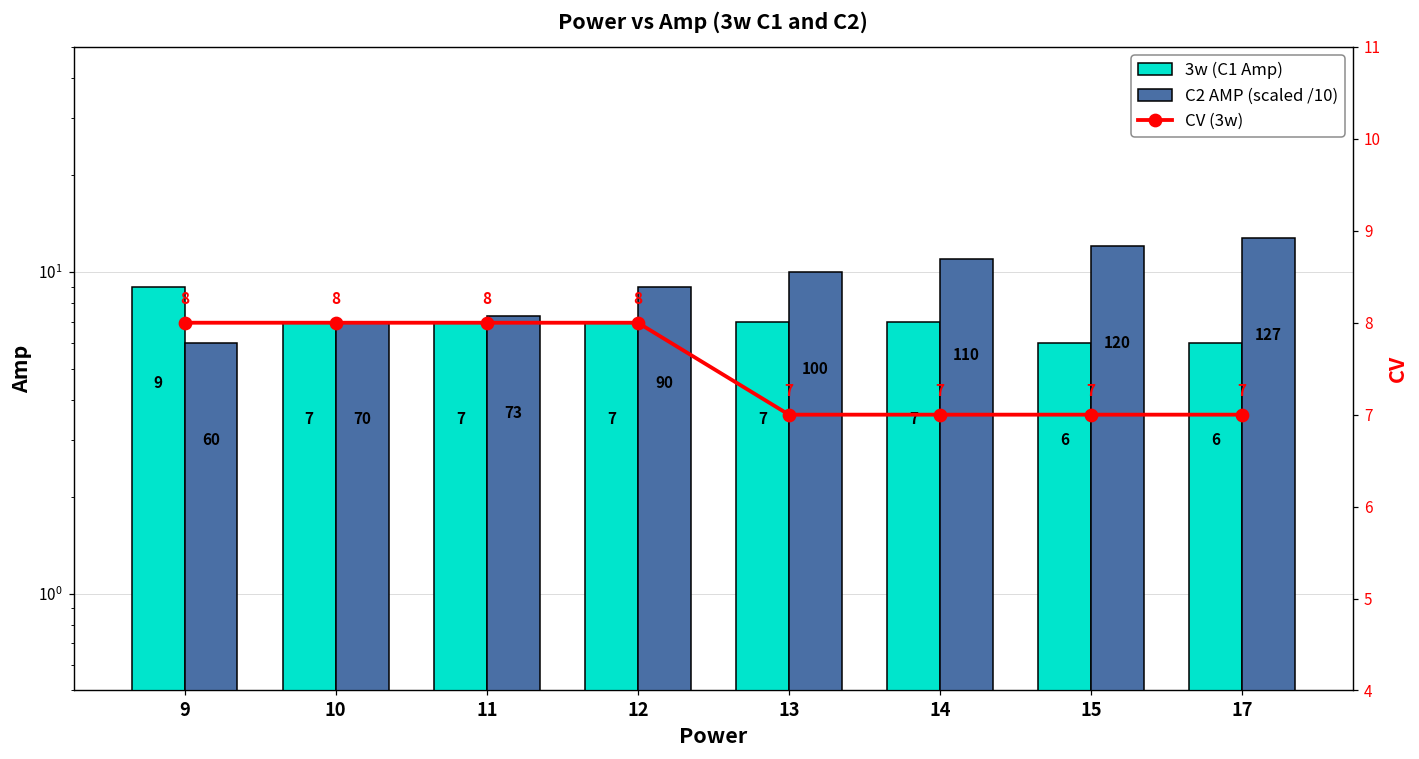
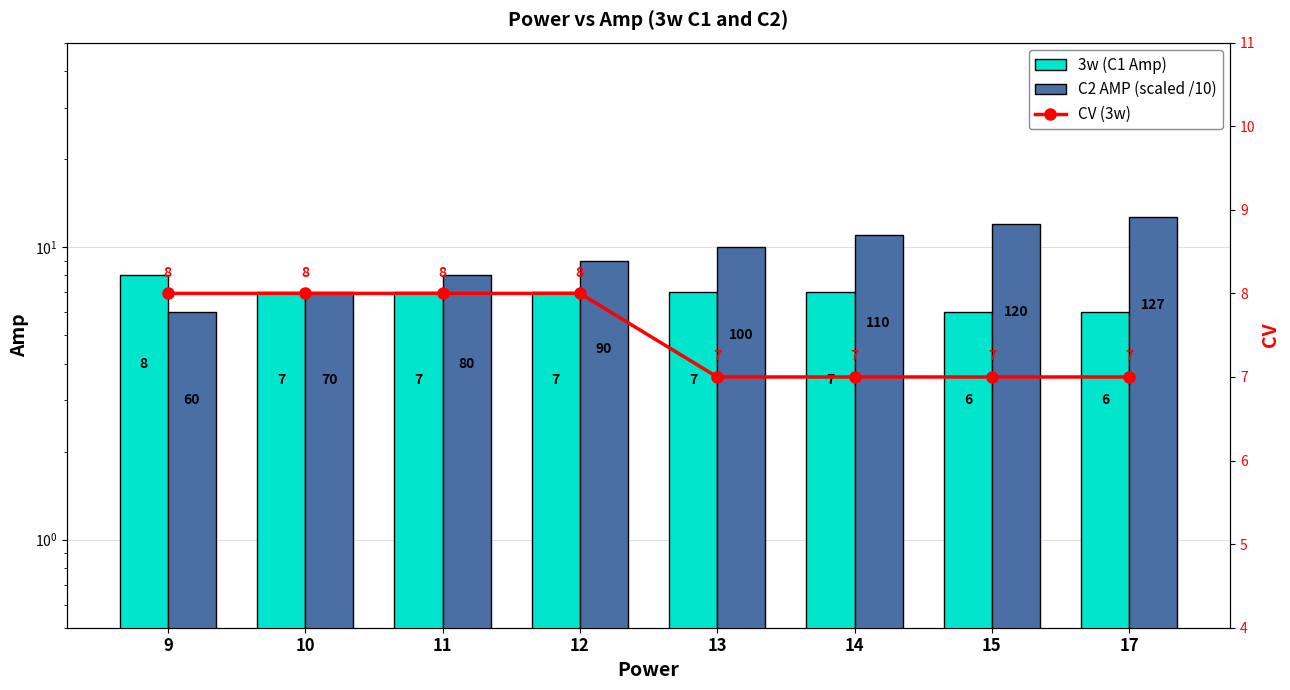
  {
    "3w (C1 Amp)": {
-     "9": 9,
+     "9": 8,
      "10": 7,
      "11": 7,
      "12": 7,
      "13": 7,
      "14": 7,
      "15": 6,
      "17": 6
    },
    "C2 AMP (scaled /10)": {
-     "11": 73
+     "11": 80
    },
    "CV (3w)": {
      "9": 8,
      "10": 8,
      "11": 8,
      "12": 8,
      "15": 7,
      "17": 7
    }
  }
